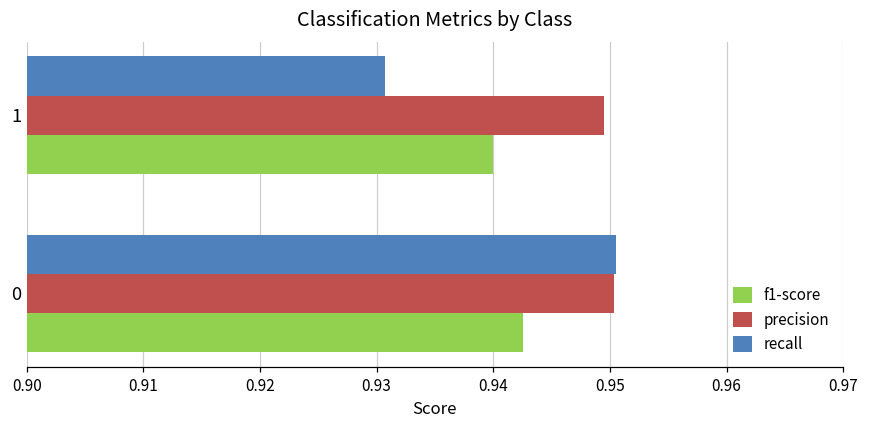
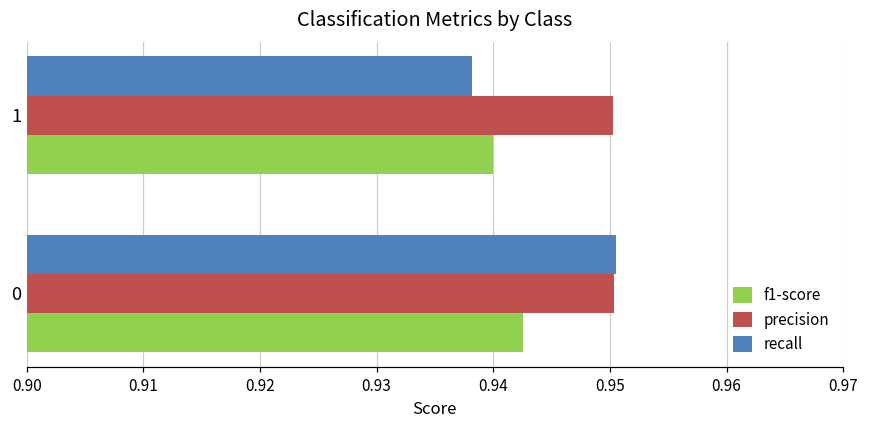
  {
    "f1-score": {
      "1": 0.9400,
      "0": 0.9426
    },
    "precision": {
-     "1": 0.9495,
+     "1": 0.9503,
      "0": 0.9504
    },
    "recall": {
-     "1": 0.9307,
+     "1": 0.9382,
      "0": 0.9505
    }
  }
